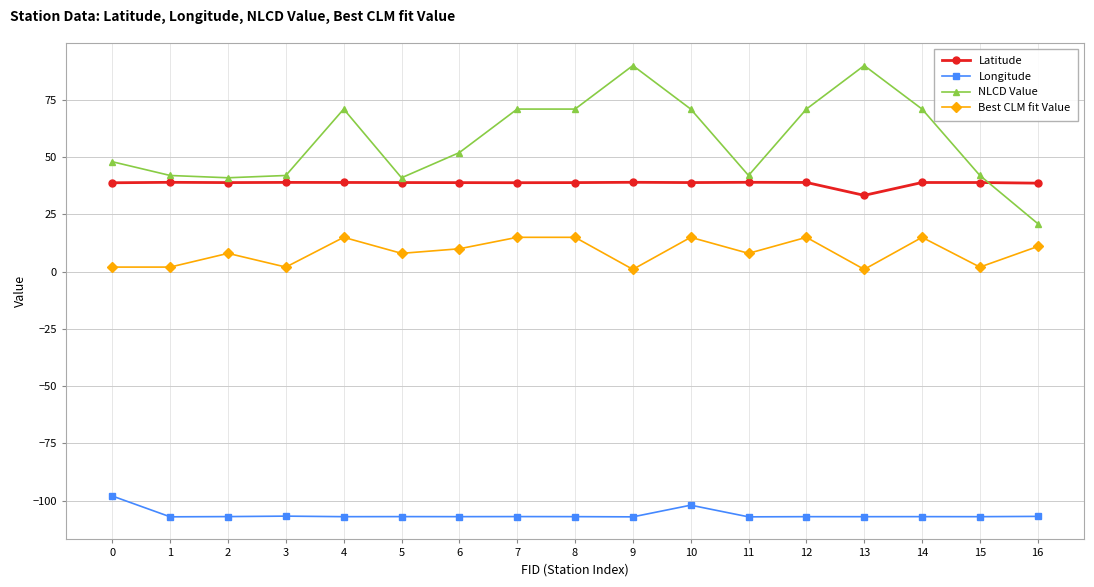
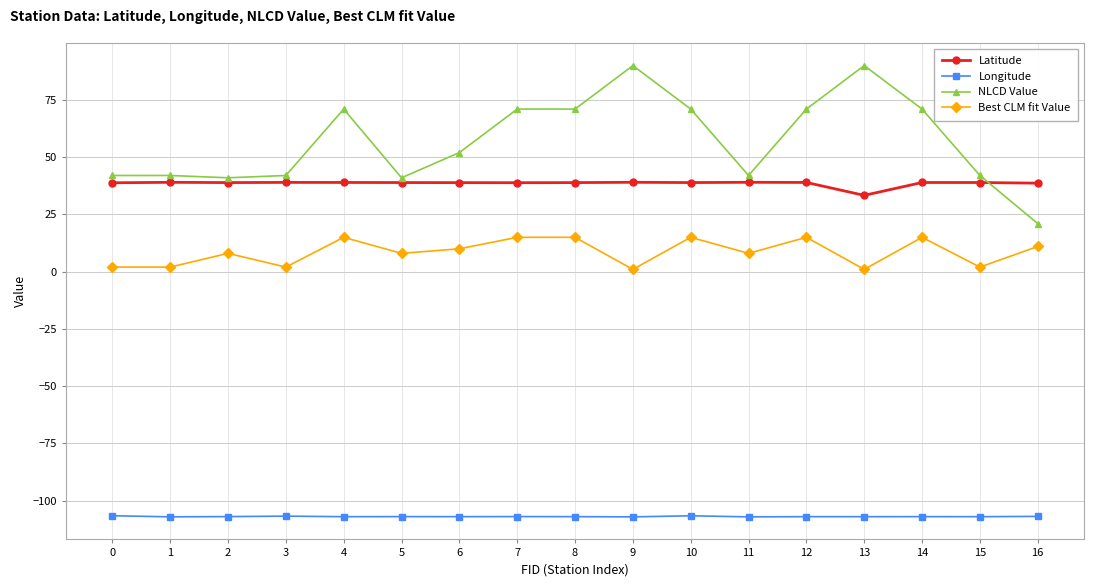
  {
    "Latitude": {
      "0": 39,
      "1": 39,
      "2": 39,
      "3": 39,
      "4": 39,
      "5": 39,
      "6": 39,
      "7": 39,
      "8": 39,
      "9": 39,
      "10": 39,
      "11": 39,
      "12": 39,
      "13": 33,
      "14": 39,
      "15": 39,
      "16": 39
    },
    "Longitude": {
-     "0": -98,
+     "0": -107,
      "1": -107,
      "2": -107,
      "3": -107,
      "4": -107,
      "5": -107,
      "6": -107,
      "7": -107,
      "8": -107,
      "9": -107,
-     "10": -102,
+     "10": -107,
      "11": -107,
      "12": -107,
      "13": -107,
      "14": -107,
      "15": -107,
      "16": -107
    },
    "NLCD Value": {
-     "0": 48,
+     "0": 42,
      "1": 42,
      "2": 41,
      "3": 42,
      "4": 71,
      "5": 41,
      "6": 52,
      "7": 71,
      "8": 71,
      "9": 90,
      "10": 71,
      "11": 42,
      "12": 71,
      "13": 90,
      "14": 71,
      "15": 42,
      "16": 21
    },
    "Best CLM fit Value": {
      "0": 2,
      "1": 2,
      "2": 8,
      "3": 2,
      "4": 15,
      "5": 8,
      "6": 10,
      "7": 15,
      "8": 15,
      "9": 1,
      "10": 15,
      "11": 8,
      "12": 15,
      "13": 1,
      "14": 15,
      "15": 2,
      "16": 11
    }
  }
